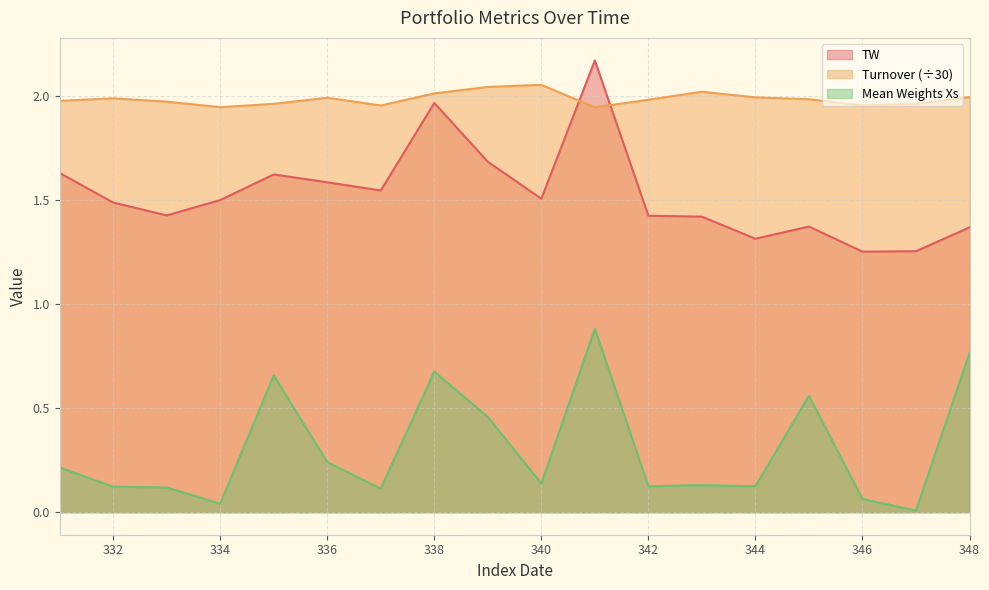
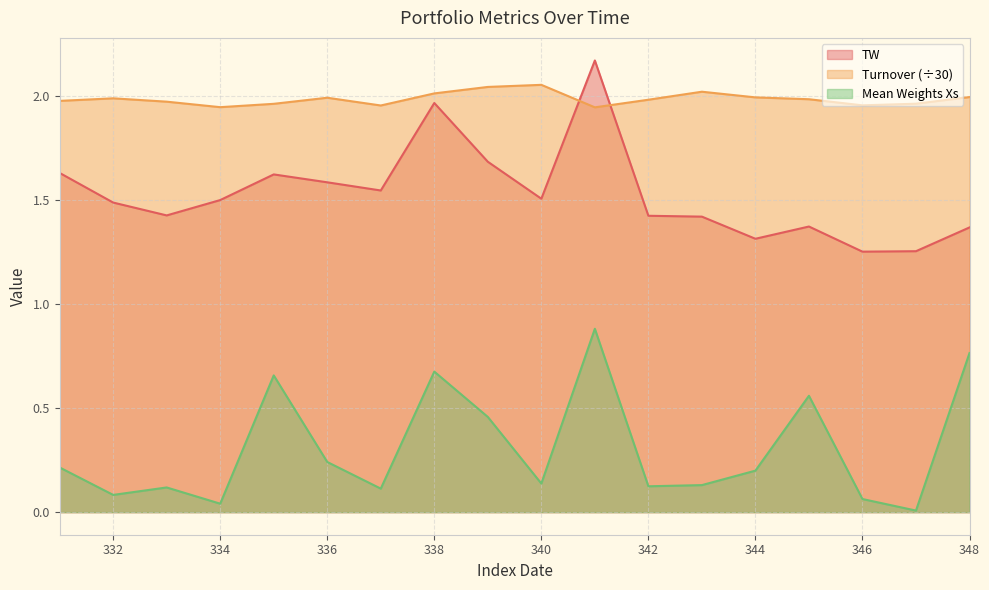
  {
    "Mean Weights Xs": {
-     "332": 0.12,
+     "332": 0.08,
      "334": 0.04,
      "336": 0.24,
      "338": 0.68,
      "340": 0.14,
      "342": 0.12,
-     "344": 0.12,
+     "344": 0.20,
      "346": 0.06,
      "348": 0.76
    }
  }
